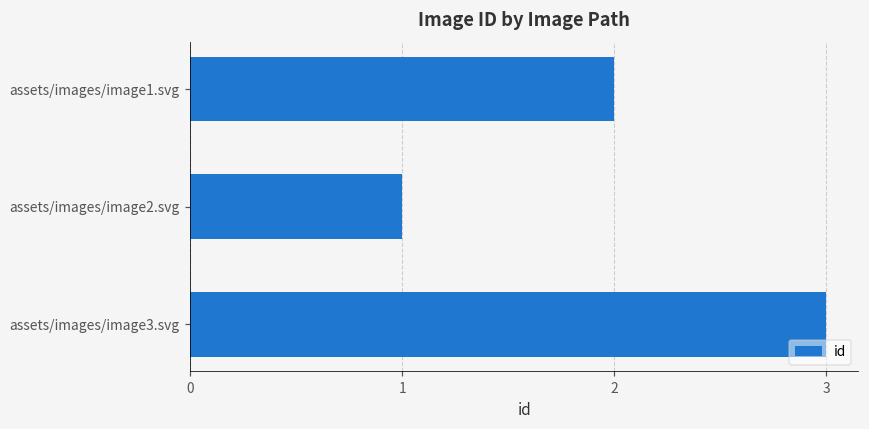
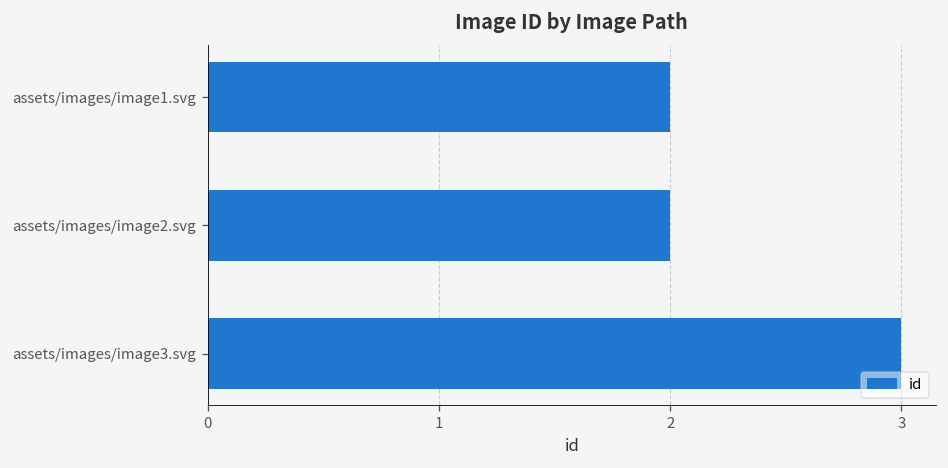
  {
    "assets/images/image1.svg": 2,
-   "assets/images/image2.svg": 1,
+   "assets/images/image2.svg": 2,
    "assets/images/image3.svg": 3
  }
